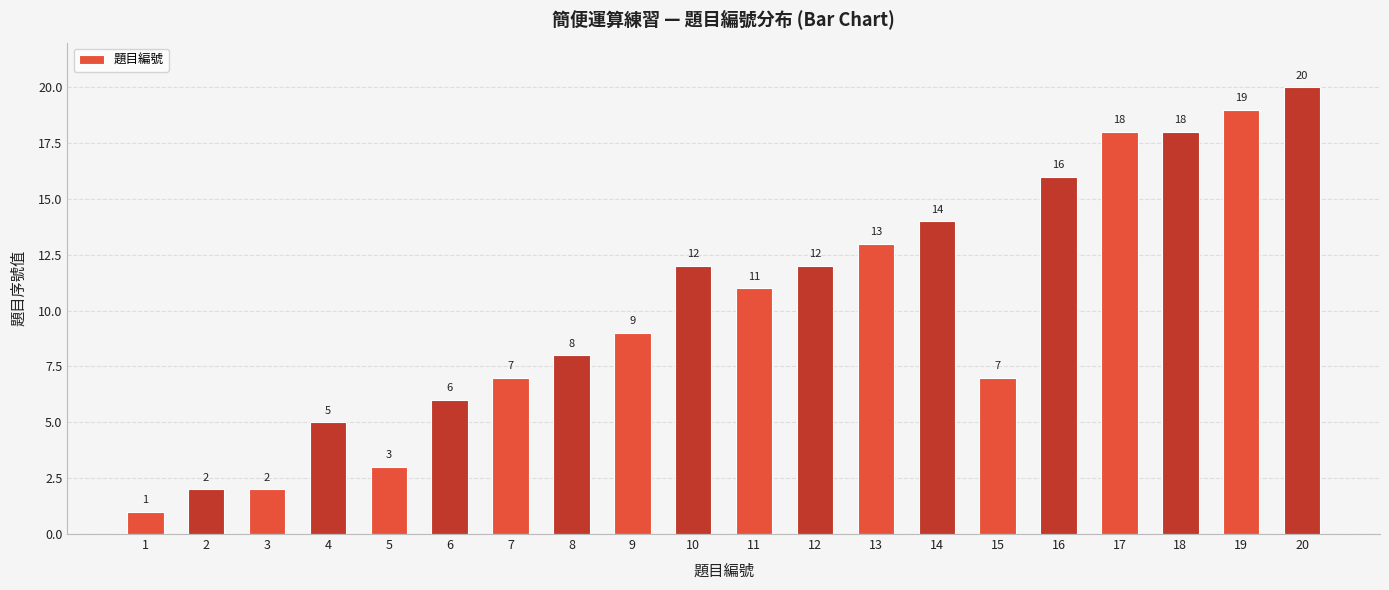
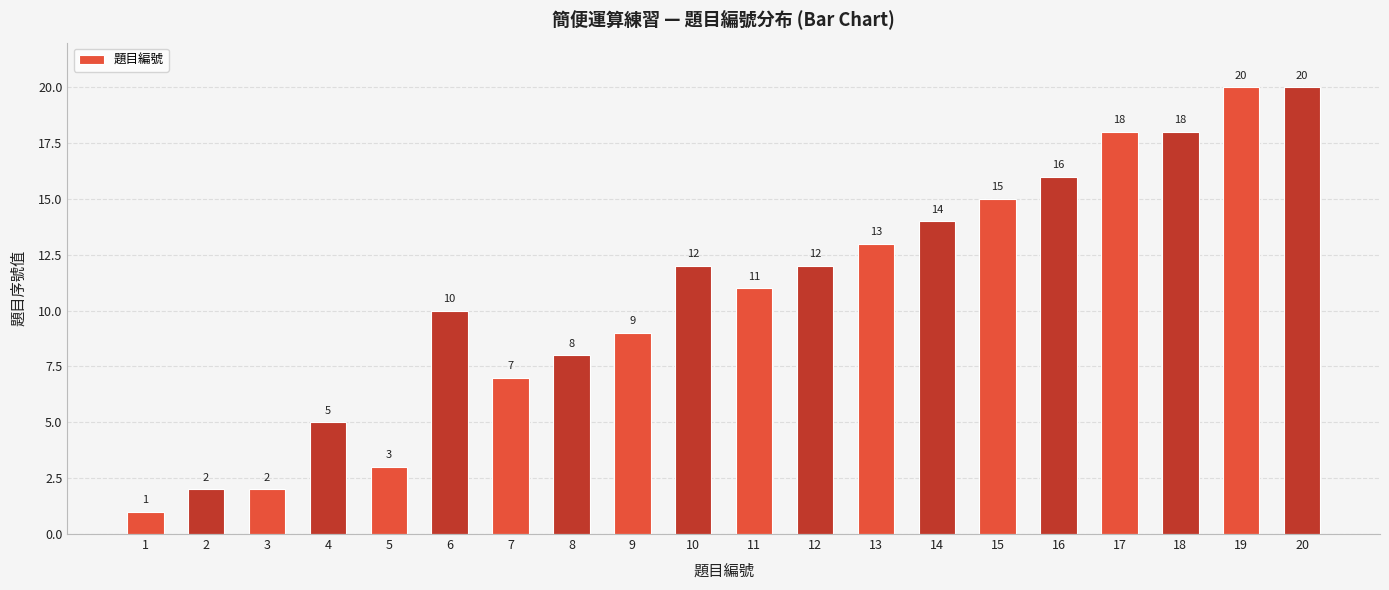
  {
    "1": 1,
    "2": 2,
    "3": 2,
    "4": 5,
    "5": 3,
-   "6": 6,
+   "6": 10,
    "7": 7,
    "8": 8,
    "9": 9,
    "10": 12,
    "11": 11,
    "12": 12,
    "13": 13,
    "14": 14,
-   "15": 7,
+   "15": 15,
    "16": 16,
    "17": 18,
    "18": 18,
-   "19": 19,
+   "19": 20,
    "20": 20
  }
